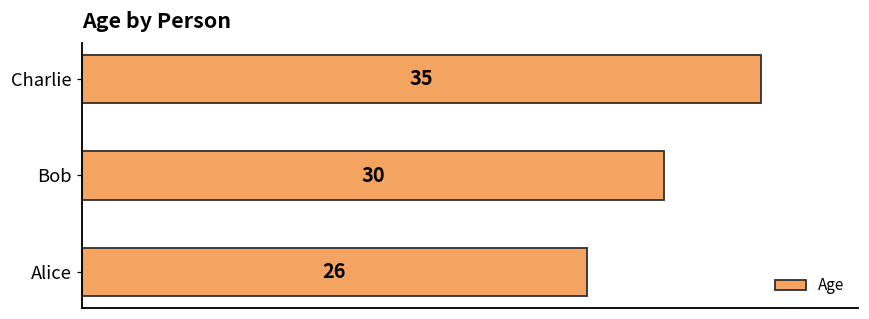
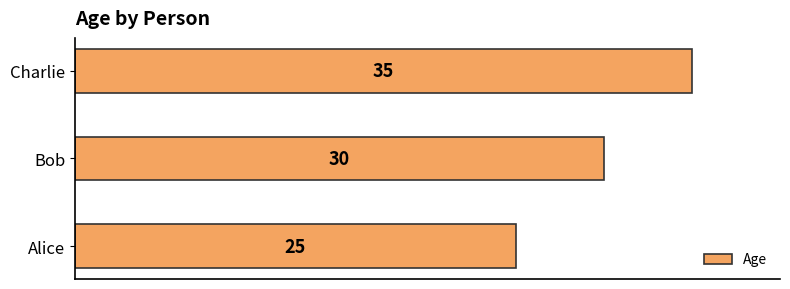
  {
    "Charlie": 35,
    "Bob": 30,
-   "Alice": 26
+   "Alice": 25
  }
